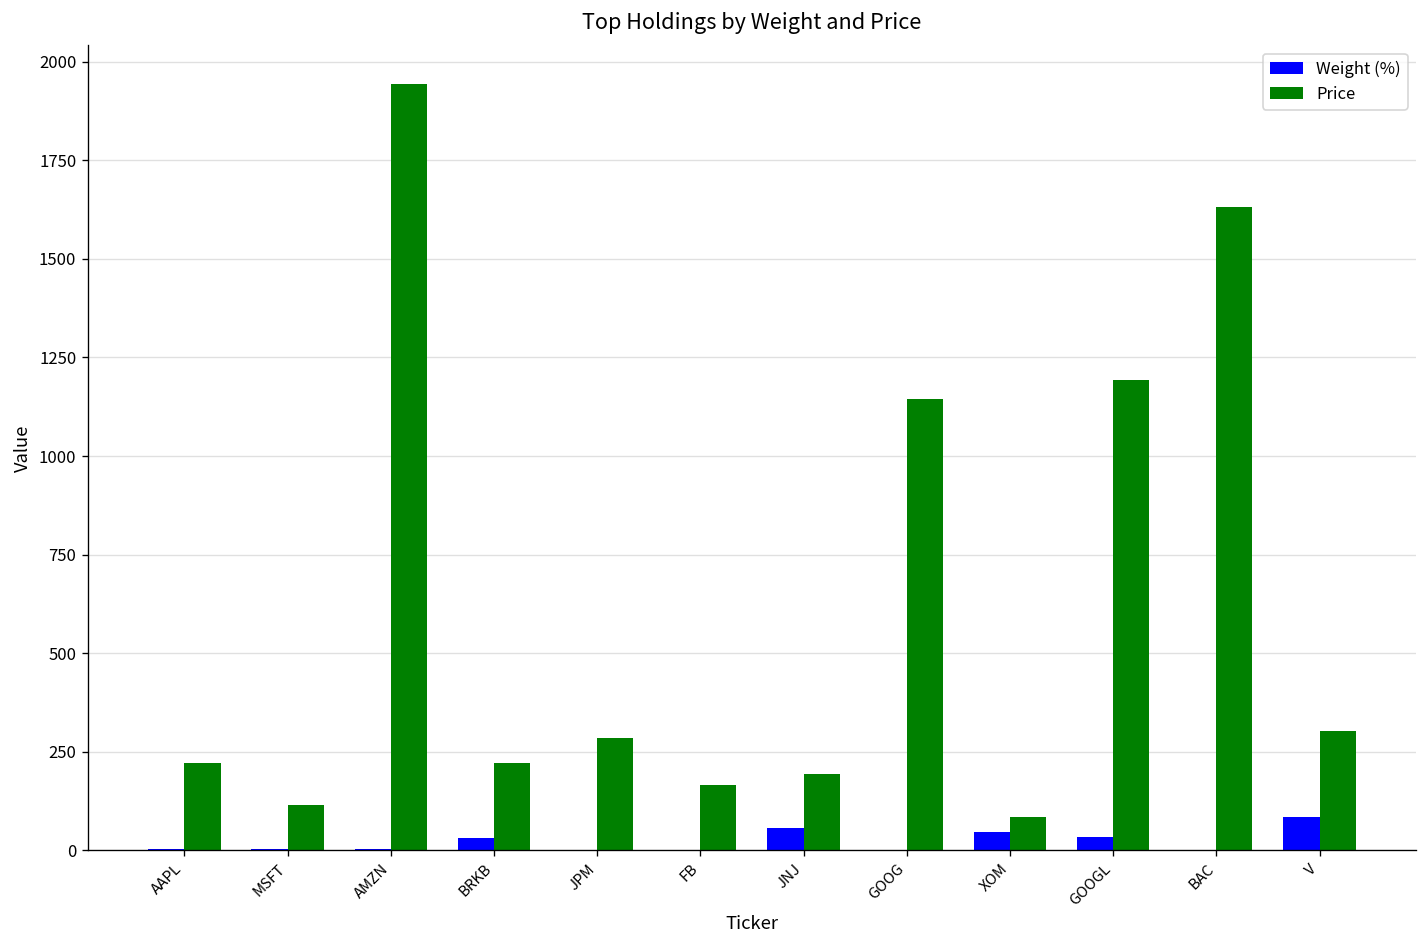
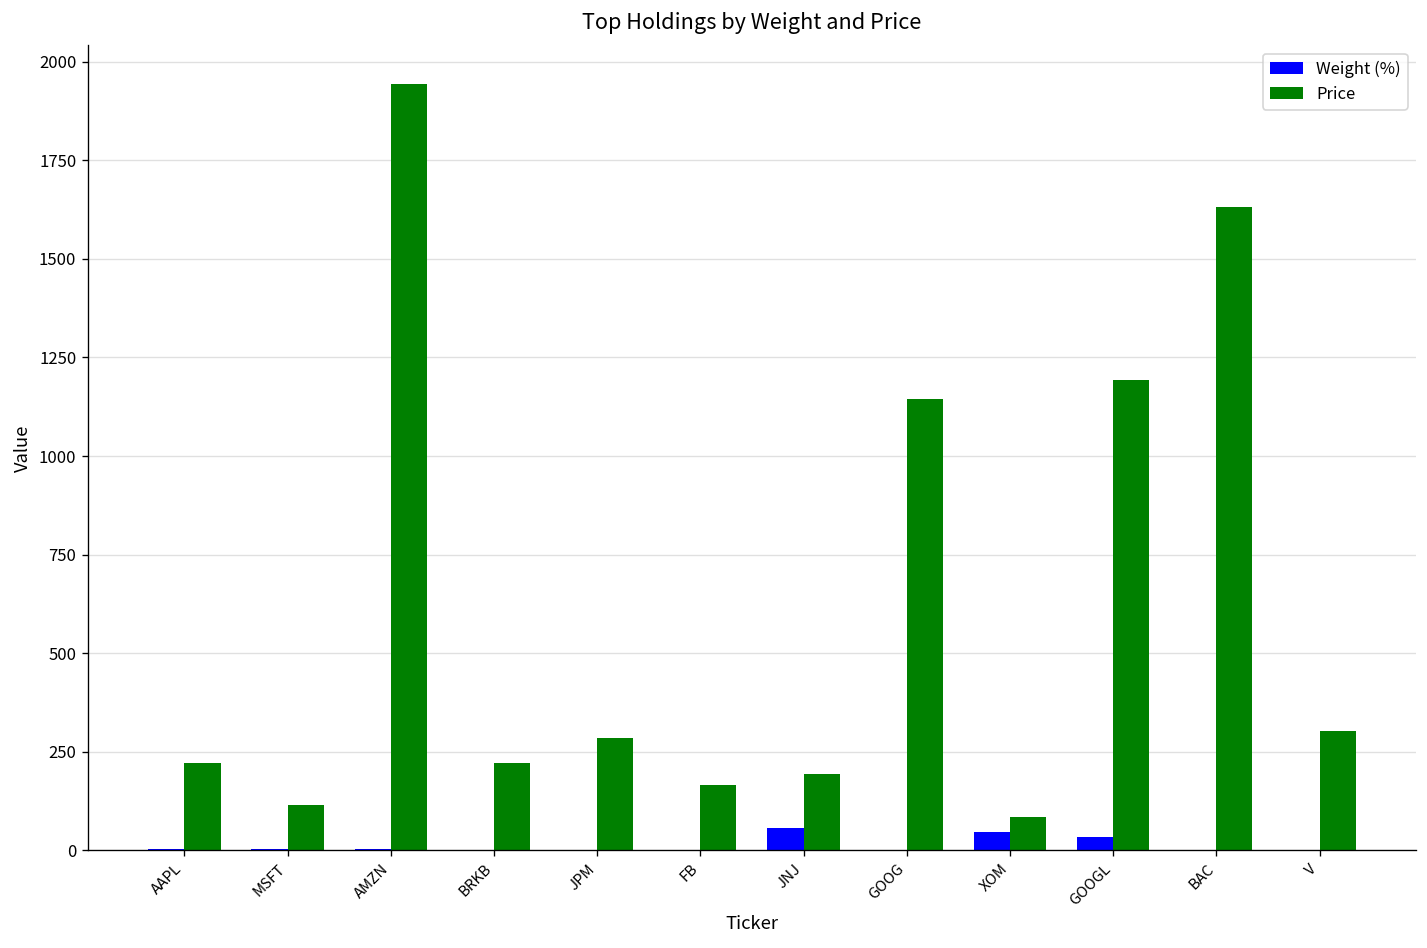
  {
    "Weight (%)": {
-     "BRKB": 30,
+     "BRKB": 0,
      "JNJ": 60,
      "XOM": 40,
      "GOOGL": 30,
-     "V": 80
+     "V": 0
    },
    "Price": {
      "AAPL": 220,
      "MSFT": 110,
      "AMZN": 1940,
      "BRKB": 220,
      "JPM": 290,
      "FB": 170,
      "JNJ": 190,
      "GOOG": 1140,
      "XOM": 80,
      "GOOGL": 1190,
      "BAC": 1630,
      "V": 300
    }
  }
